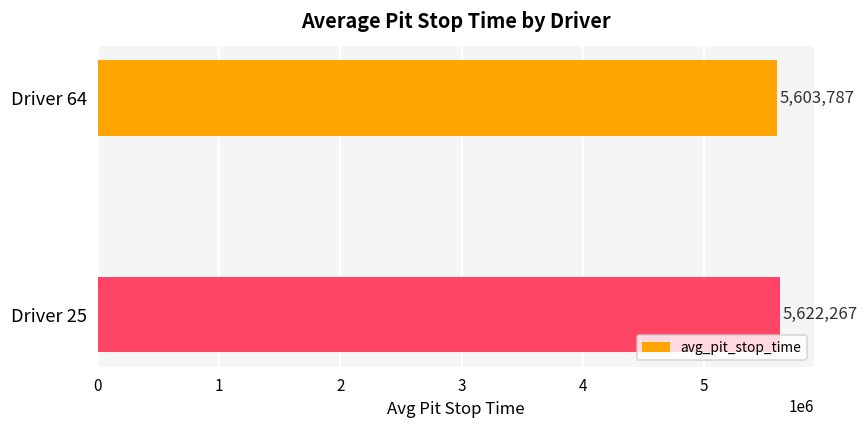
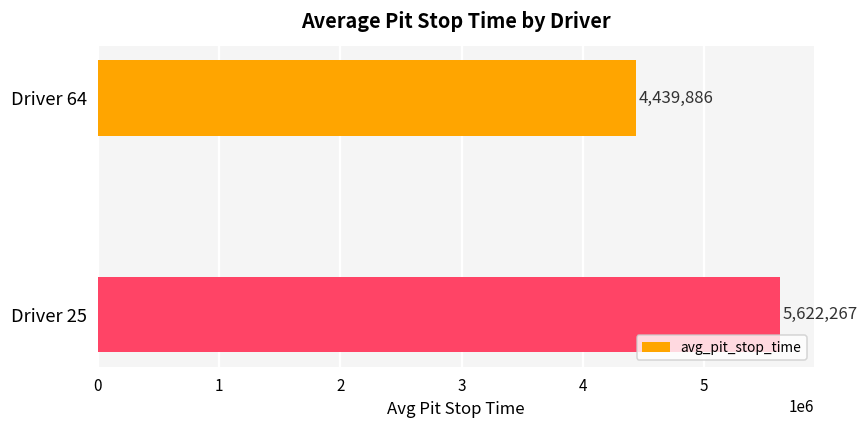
  {
-   "Driver 64": "5,603,787",
+   "Driver 64": "4,439,886",
    "Driver 25": "5,622,267"
  }
